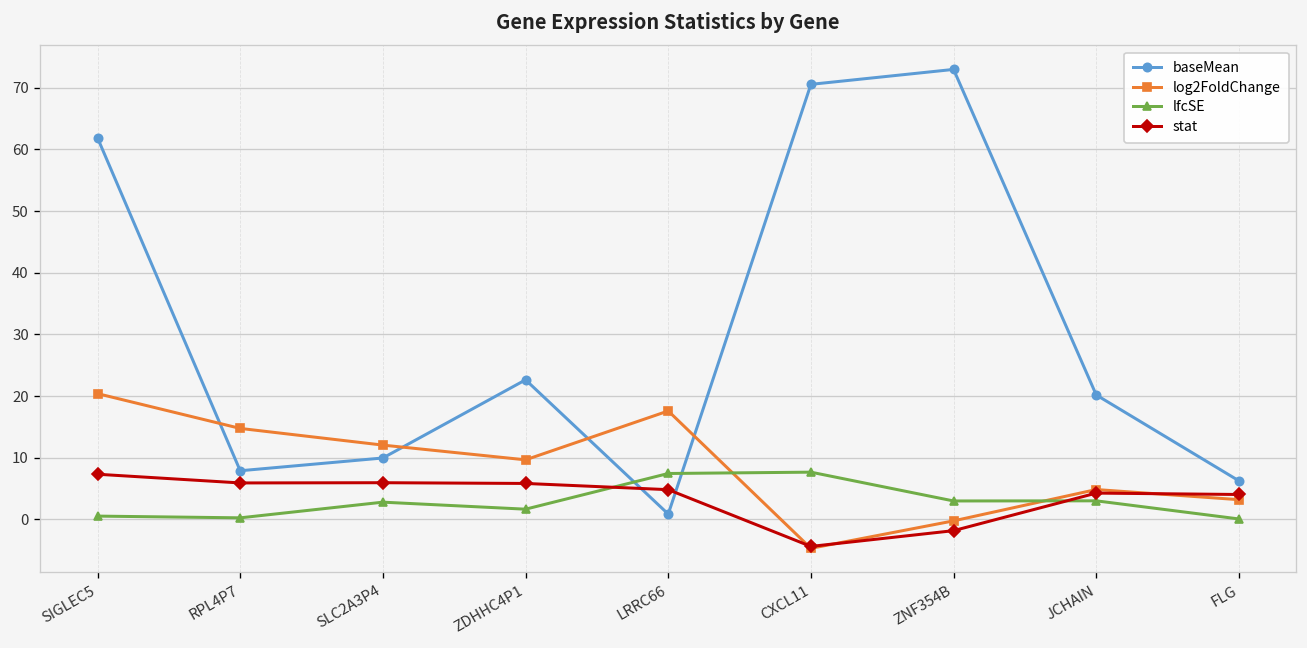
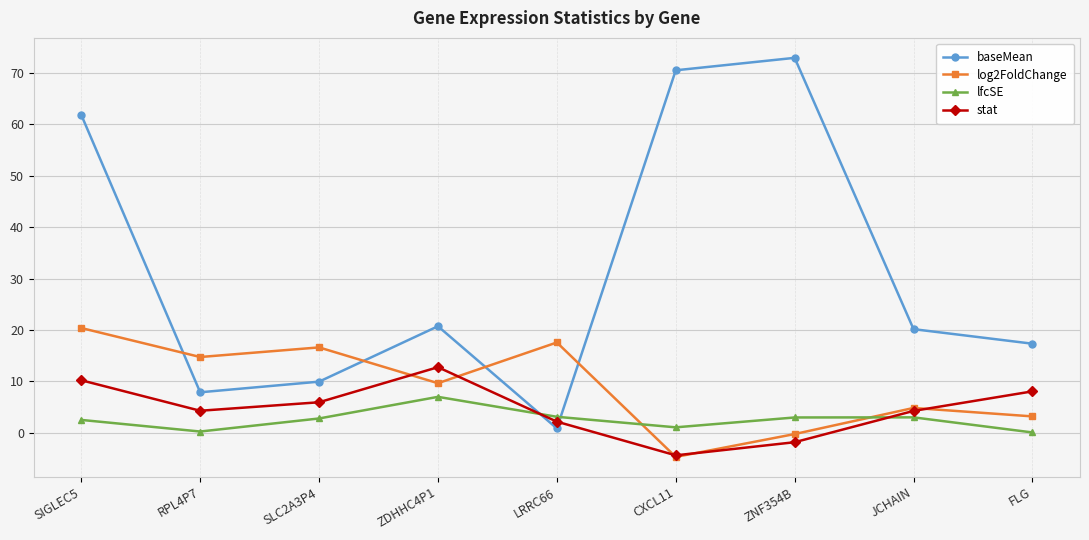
  {
    "baseMean": {
      "SIGLEC5": 62,
      "RPL4P7": 8,
      "SLC2A3P4": 10,
-     "ZDHHC4P1": 23,
+     "ZDHHC4P1": 21,
      "LRRC66": 1,
      "CXCL11": 71,
      "ZNF354B": 73,
      "JCHAIN": 20,
-     "FLG": 6
+     "FLG": 17
    },
    "log2FoldChange": {
      "SIGLEC5": 20,
      "RPL4P7": 15,
-     "SLC2A3P4": 12,
+     "SLC2A3P4": 17,
      "ZDHHC4P1": 10,
      "LRRC66": 18,
      "ZNF354B": 0,
      "JCHAIN": 5,
      "FLG": 3
    },
    "lfcSE": {
-     "SIGLEC5": 1,
+     "SIGLEC5": 3,
      "RPL4P7": 0,
      "SLC2A3P4": 3,
-     "ZDHHC4P1": 2,
-     "LRRC66": 7,
-     "CXCL11": 8,
+     "ZDHHC4P1": 7,
+     "LRRC66": 3,
+     "CXCL11": 1,
      "ZNF354B": 3,
      "JCHAIN": 3,
      "FLG": 0
    },
    "stat": {
-     "SIGLEC5": 7,
-     "RPL4P7": 6,
+     "SIGLEC5": 10,
+     "RPL4P7": 4,
      "SLC2A3P4": 6,
-     "ZDHHC4P1": 6,
-     "LRRC66": 5,
+     "ZDHHC4P1": 13,
+     "LRRC66": 2,
      "ZNF354B": -2,
      "JCHAIN": 4,
-     "FLG": 4
+     "FLG": 8
    }
  }
